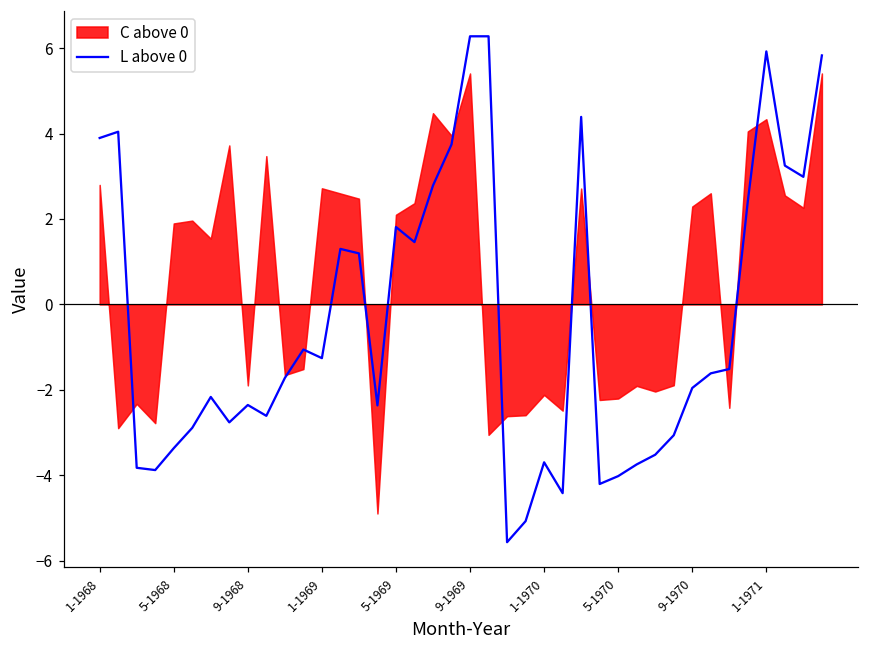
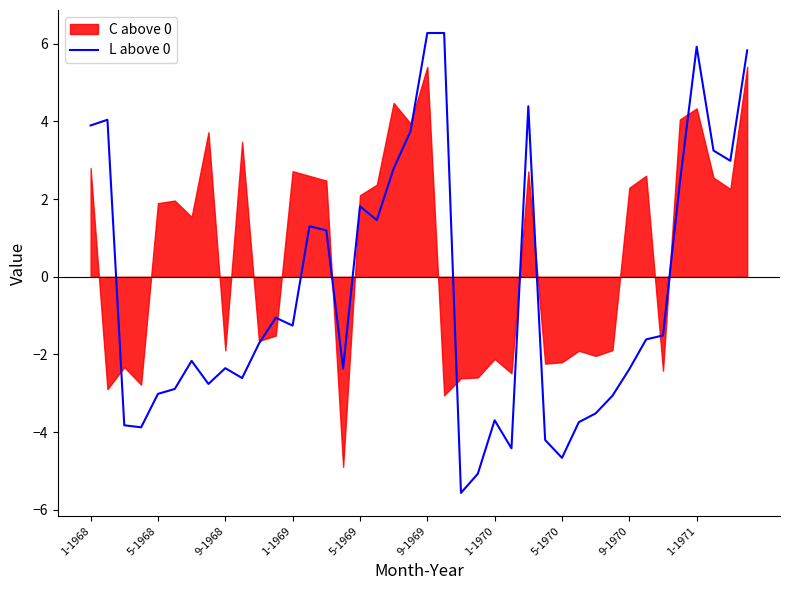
  {
    "L above 0": {
      "1-1968": 3.9,
-     "5-1968": -3.4,
+     "5-1968": -3.0,
      "9-1968": -2.4,
      "1-1969": -1.3,
      "5-1969": 1.8,
      "9-1969": 6.3,
      "1-1970": -3.7,
-     "5-1970": -4.0,
-     "9-1970": -2.0,
+     "5-1970": -4.7,
+     "9-1970": -2.4,
      "1-1971": 5.9
    },
    "C above 0": {
      "1-1968": 2.8,
      "5-1968": 1.9,
      "1-1969": 2.7,
      "5-1969": 2.1,
      "9-1969": 5.4,
      "9-1970": 2.3,
      "1-1971": 4.3
    }
  }
